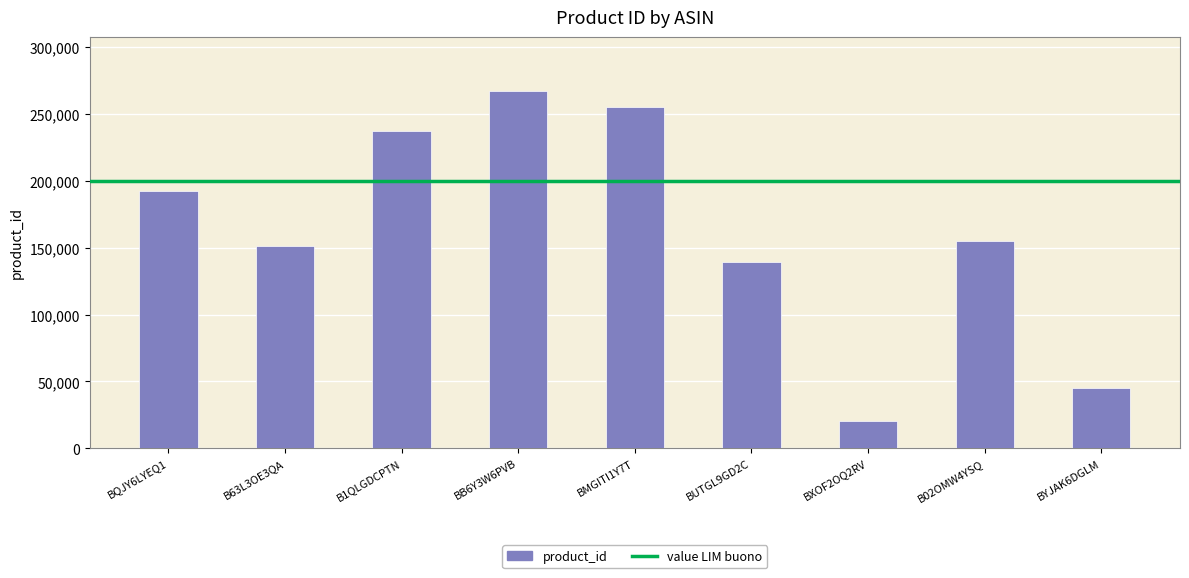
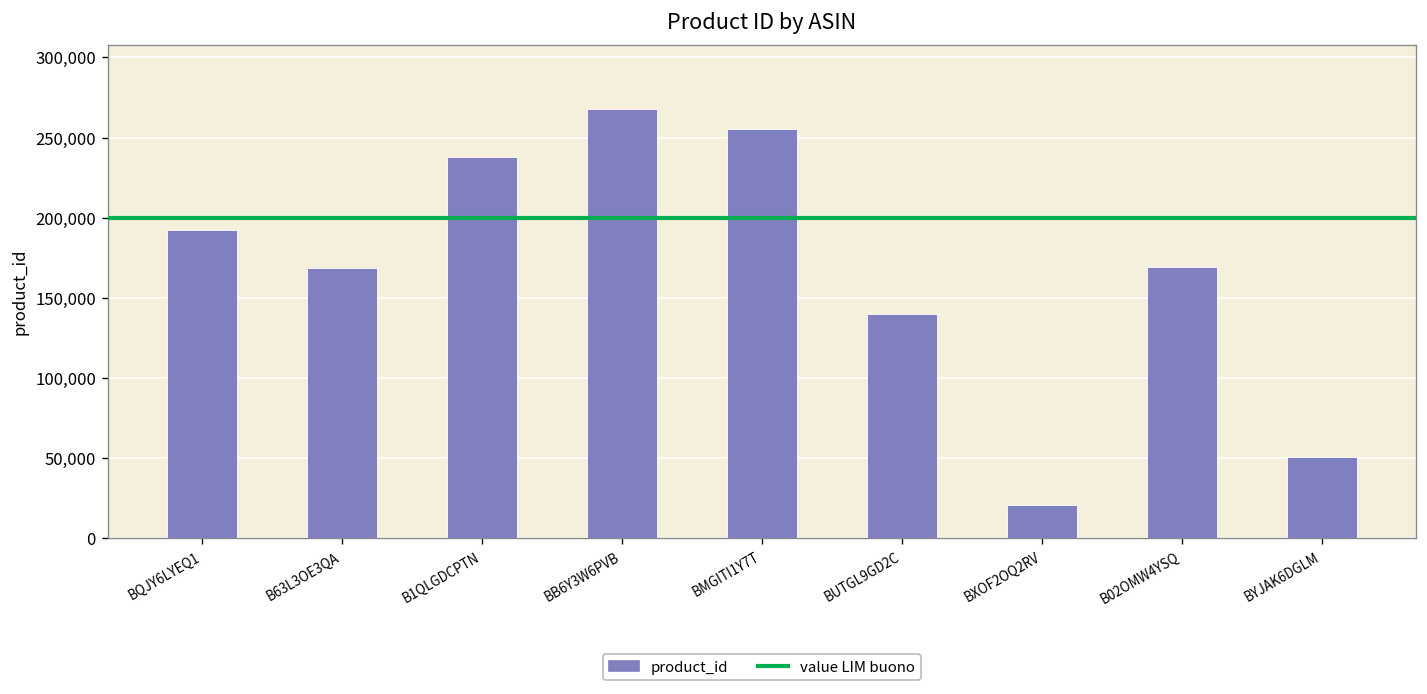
  {
    "BQJY6LYEQ1": "192,000",
-   "B63L3OE3QA": "151,000",
+   "B63L3OE3QA": "169,000",
    "B1QLGDCPTN": "238,000",
    "BB6Y3W6PVB": "268,000",
    "BMGITI1Y7T": "255,000",
    "BUTGL9GD2C": "140,000",
    "BXOF2OQ2RV": "21,000",
-   "B02OMW4YSQ": "155,000",
-   "BYJAK6DGLM": "45,000"
+   "B02OMW4YSQ": "169,000",
+   "BYJAK6DGLM": "51,000"
  }
